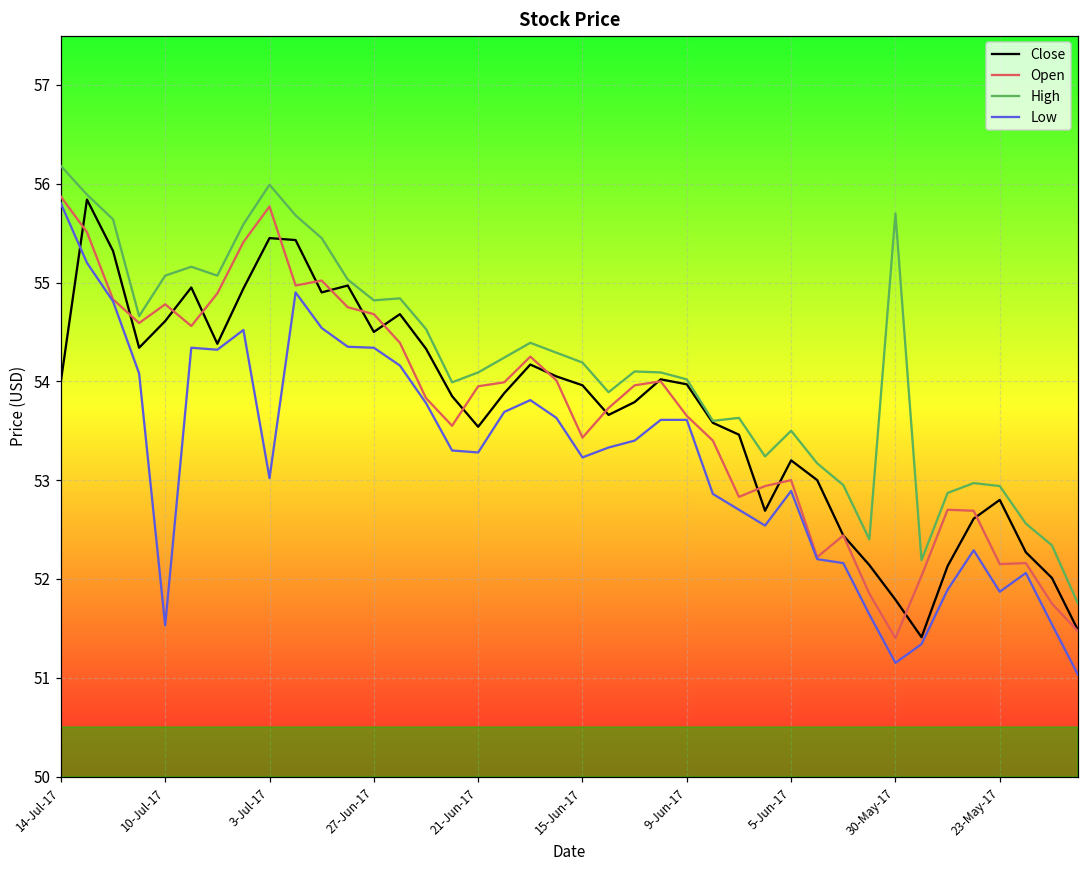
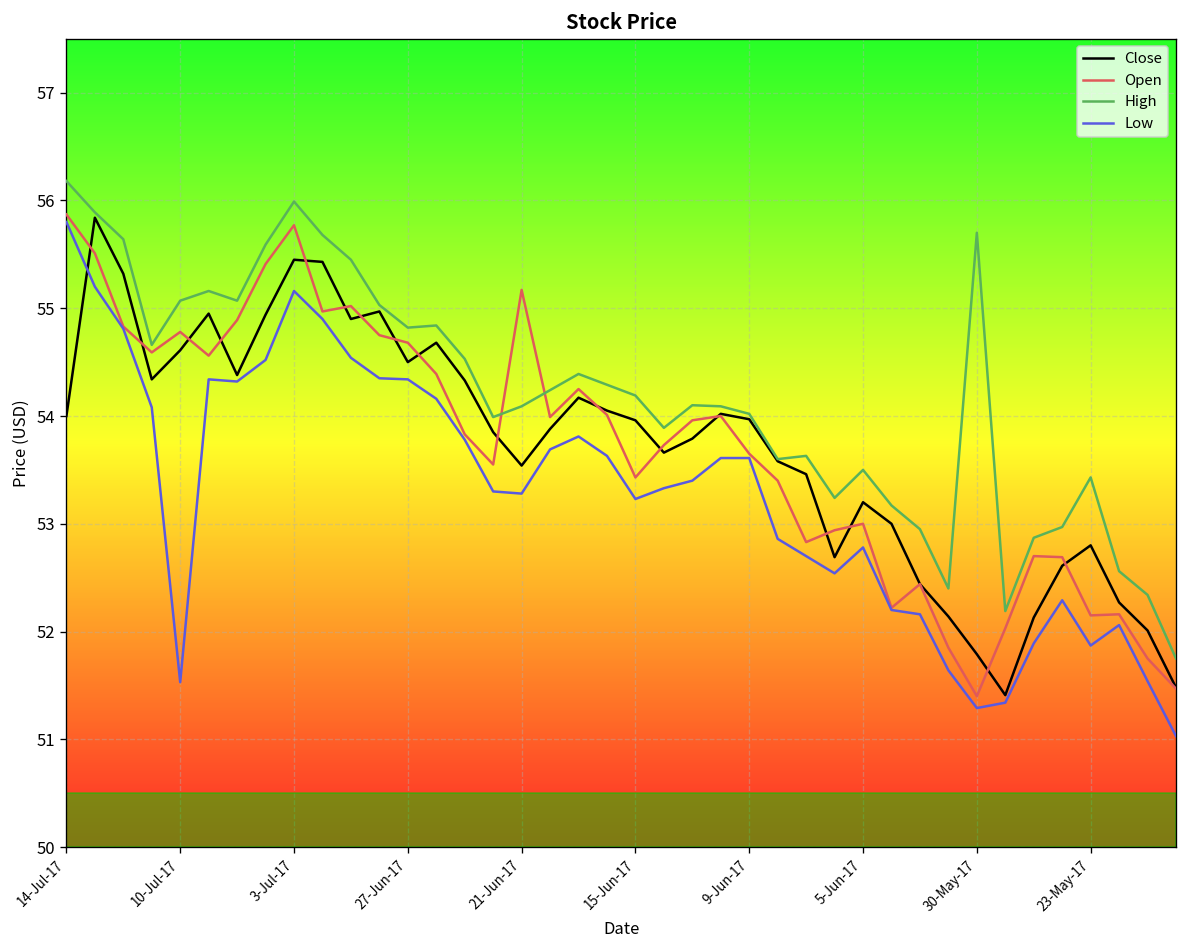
  {
    "Close": {
      "14-Jul-17": 54.0,
      "10-Jul-17": 54.6,
      "3-Jul-17": 55.5,
      "27-Jun-17": 54.5,
      "21-Jun-17": 53.5,
      "15-Jun-17": 54.0,
      "9-Jun-17": 54.0,
      "5-Jun-17": 53.2,
      "30-May-17": 51.8,
      "23-May-17": 52.8
    },
    "Open": {
      "14-Jul-17": 55.9,
      "10-Jul-17": 54.8,
      "3-Jul-17": 55.8,
      "27-Jun-17": 54.7,
-     "21-Jun-17": 54.0,
+     "21-Jun-17": 55.2,
      "15-Jun-17": 53.4,
      "9-Jun-17": 53.7,
      "5-Jun-17": 53.0,
      "30-May-17": 51.4,
      "23-May-17": 52.2
    },
    "High": {
      "14-Jul-17": 56.2,
      "10-Jul-17": 55.1,
      "3-Jul-17": 56.0,
      "27-Jun-17": 54.8,
      "21-Jun-17": 54.1,
      "15-Jun-17": 54.2,
      "9-Jun-17": 54.0,
      "5-Jun-17": 53.5,
      "30-May-17": 55.7,
-     "23-May-17": 52.9
+     "23-May-17": 53.4
    },
    "Low": {
      "14-Jul-17": 55.8,
      "10-Jul-17": 51.5,
-     "3-Jul-17": 53.0,
+     "3-Jul-17": 55.2,
      "27-Jun-17": 54.3,
      "21-Jun-17": 53.3,
      "15-Jun-17": 53.2,
      "9-Jun-17": 53.6,
-     "5-Jun-17": 52.9,
-     "30-May-17": 51.2,
+     "5-Jun-17": 52.8,
+     "30-May-17": 51.3,
      "23-May-17": 51.9
    }
  }
